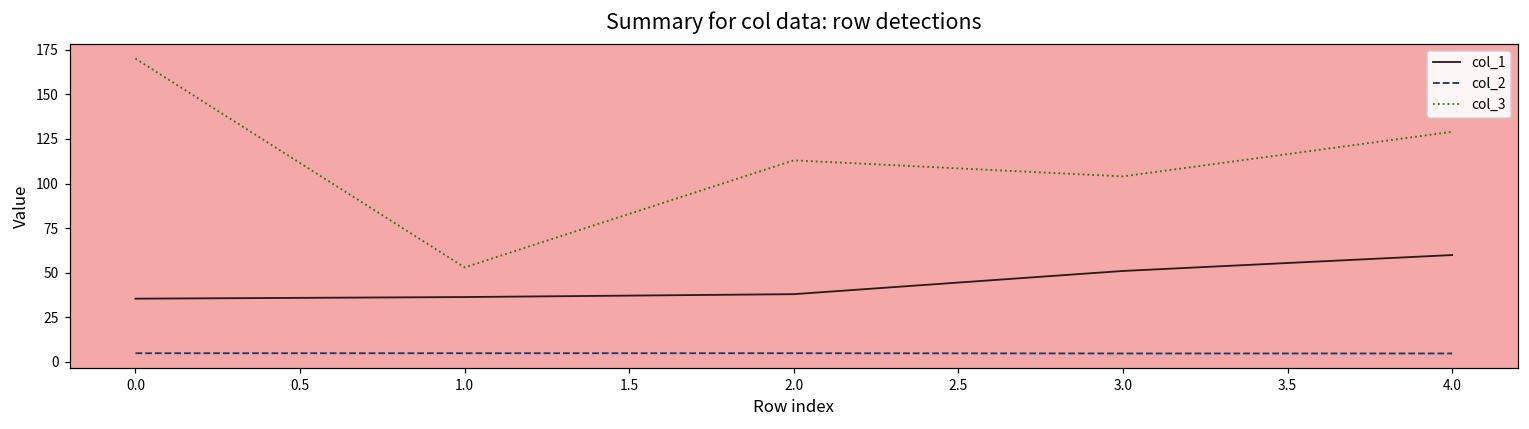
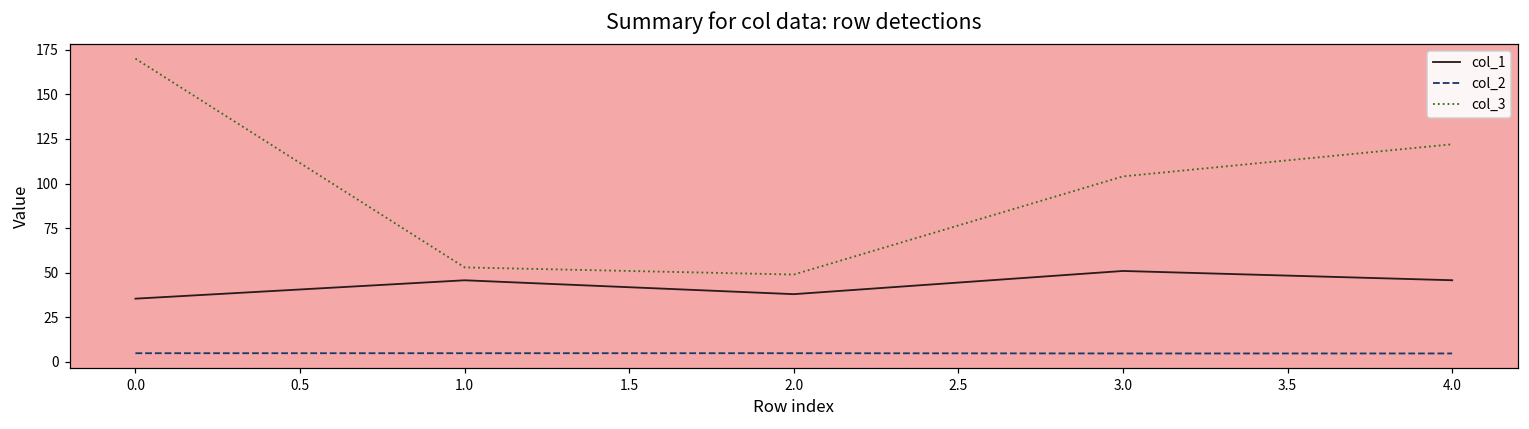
  {
    "col_1": {
      "0.0": 35,
-     "1.0": 36,
+     "1.0": 46,
      "2.0": 38,
      "3.0": 51,
-     "4.0": 60
+     "4.0": 46
    },
    "col_2": {
      "0.0": 5,
      "1.0": 5,
      "2.0": 5,
      "3.0": 5,
      "4.0": 5
    },
    "col_3": {
      "0.0": 170,
      "1.0": 53,
-     "2.0": 113,
+     "2.0": 49,
      "3.0": 104,
-     "4.0": 129
+     "4.0": 122
    }
  }
